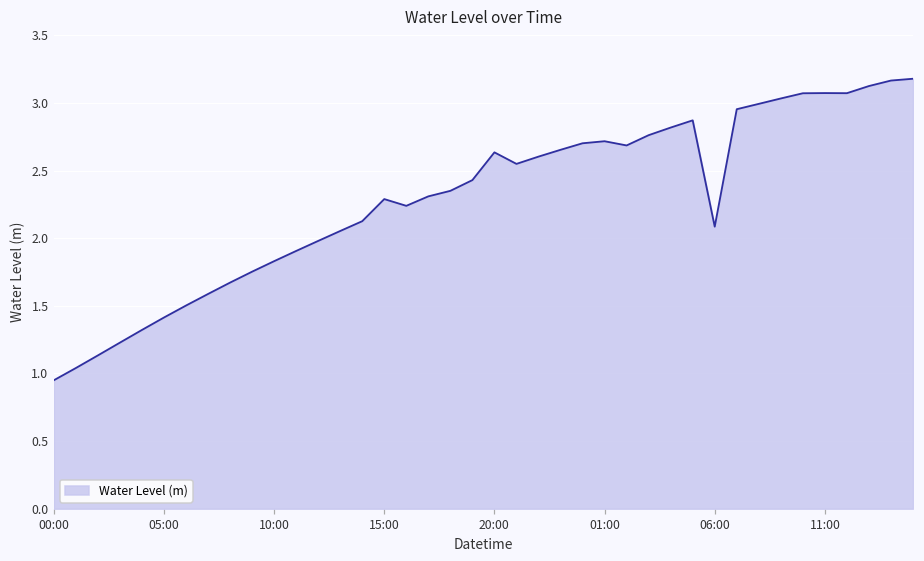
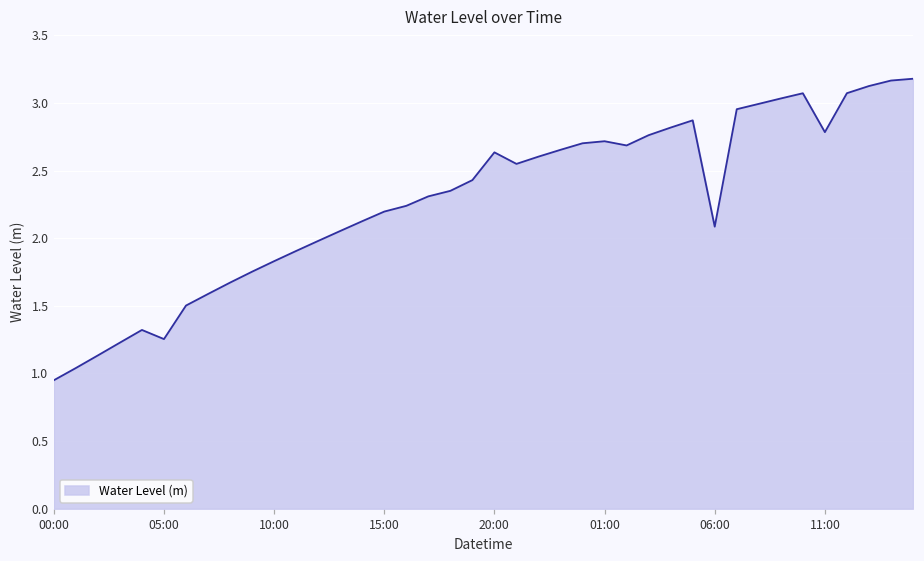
  {
    "00:00": 0.95,
-   "05:00": 1.41,
+   "05:00": 1.25,
    "10:00": 1.83,
-   "15:00": 2.29,
+   "15:00": 2.20,
    "20:00": 2.63,
    "01:00": 2.72,
    "06:00": 2.09,
-   "11:00": 3.07
+   "11:00": 2.78
  }
